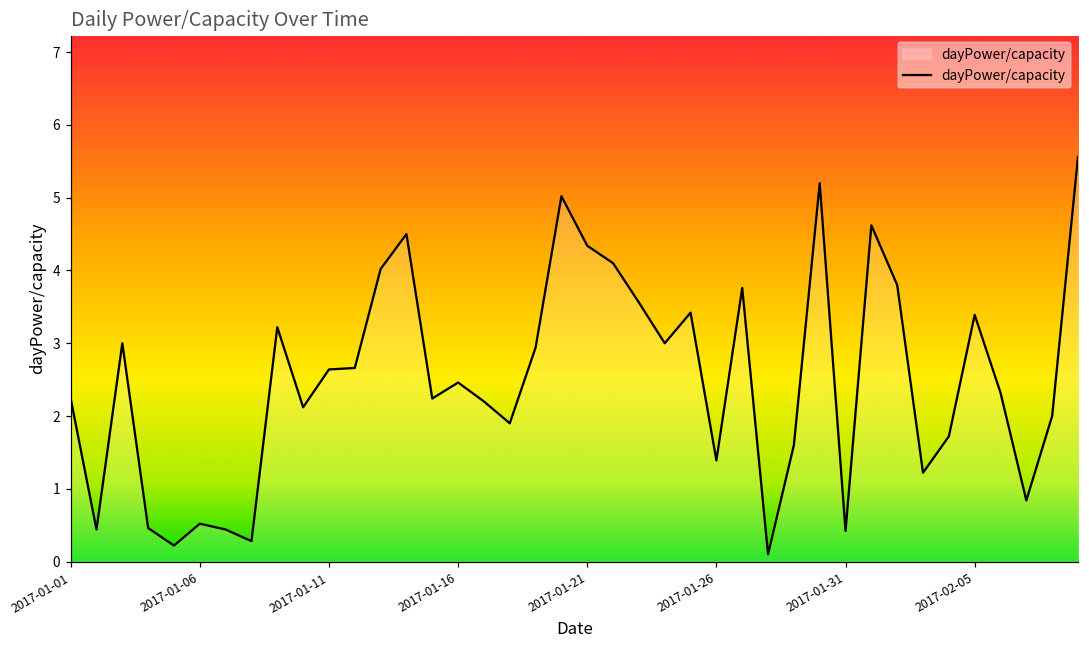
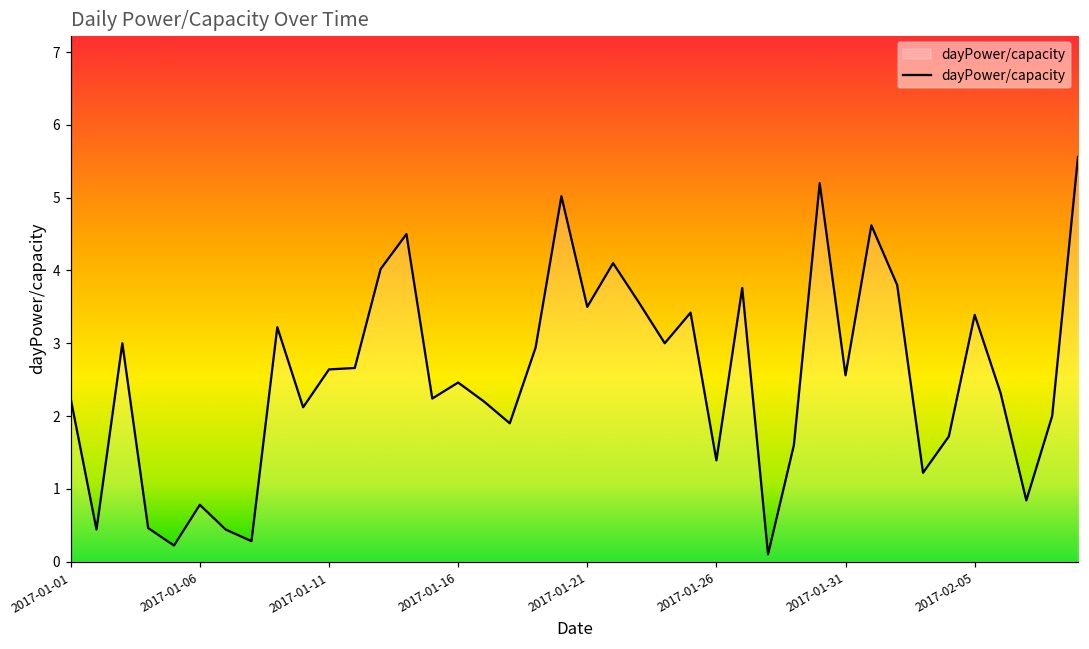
  {
    "2017-01-01": 2.2,
-   "2017-01-06": 0.5,
+   "2017-01-06": 0.8,
    "2017-01-11": 2.6,
    "2017-01-16": 2.5,
-   "2017-01-21": 4.3,
+   "2017-01-21": 3.5,
    "2017-01-26": 1.4,
-   "2017-01-31": 0.4,
+   "2017-01-31": 2.6,
    "2017-02-05": 3.4
  }
